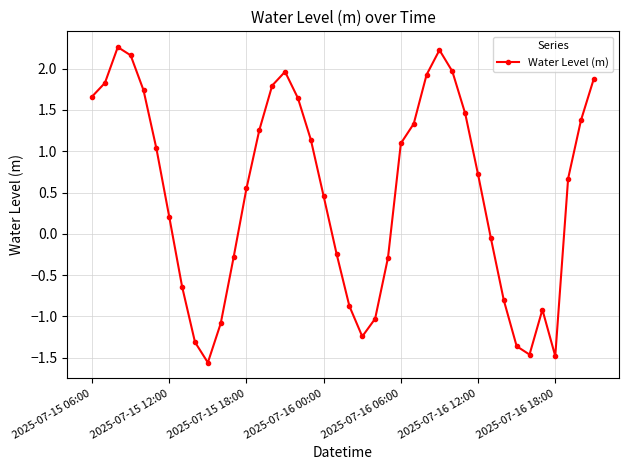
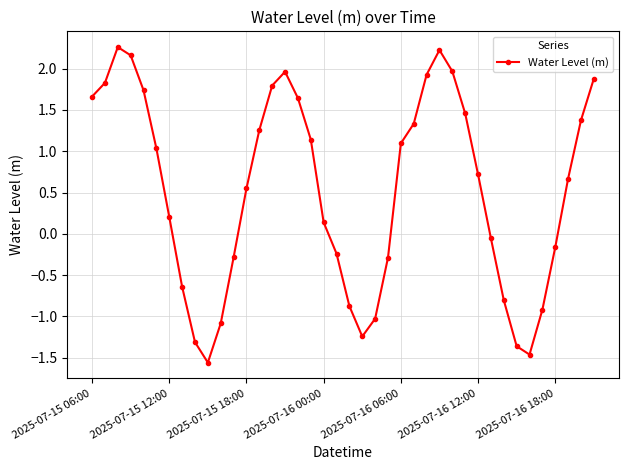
  {
    "2025-07-15 06:00": 1.7,
    "2025-07-15 12:00": 0.2,
    "2025-07-15 18:00": 0.5,
-   "2025-07-16 00:00": 0.5,
+   "2025-07-16 00:00": 0.1,
    "2025-07-16 06:00": 1.1,
    "2025-07-16 12:00": 0.7,
-   "2025-07-16 18:00": -1.5
+   "2025-07-16 18:00": -0.2
  }
